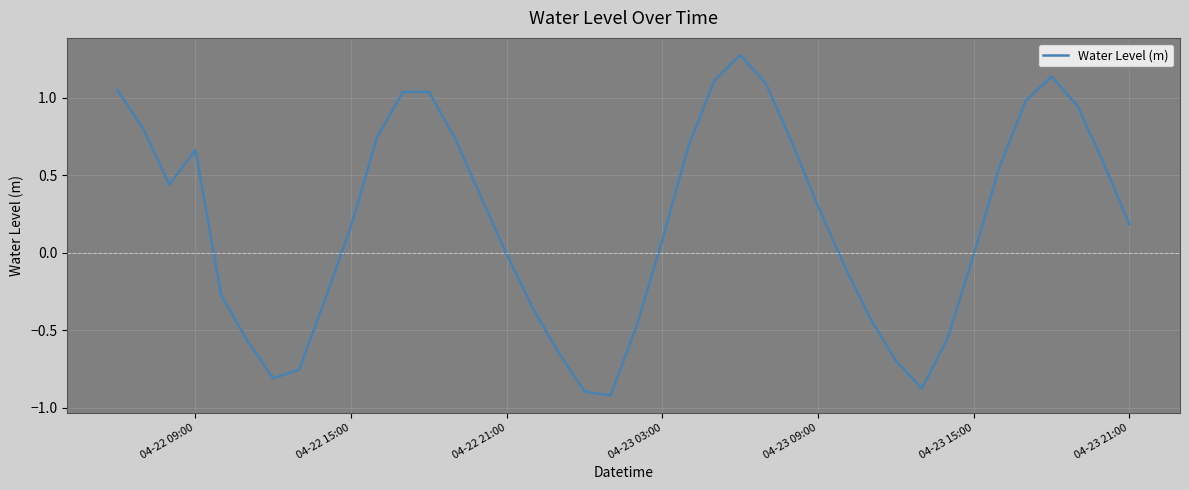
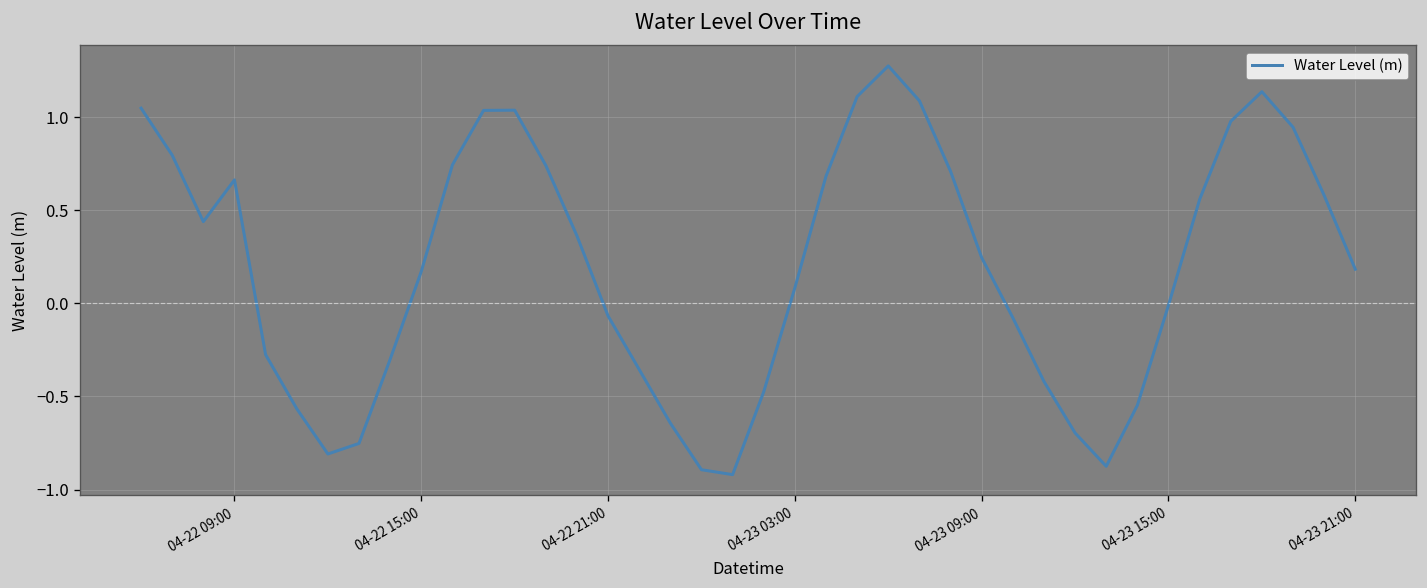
  {
    "04-22 09:00": 0.66,
    "04-22 15:00": 0.17,
-   "04-22 21:00": -0.01,
+   "04-22 21:00": -0.07,
    "04-23 03:00": 0.08,
-   "04-23 09:00": 0.30,
+   "04-23 09:00": 0.25,
    "04-23 15:00": -0.01,
    "04-23 21:00": 0.18
  }
